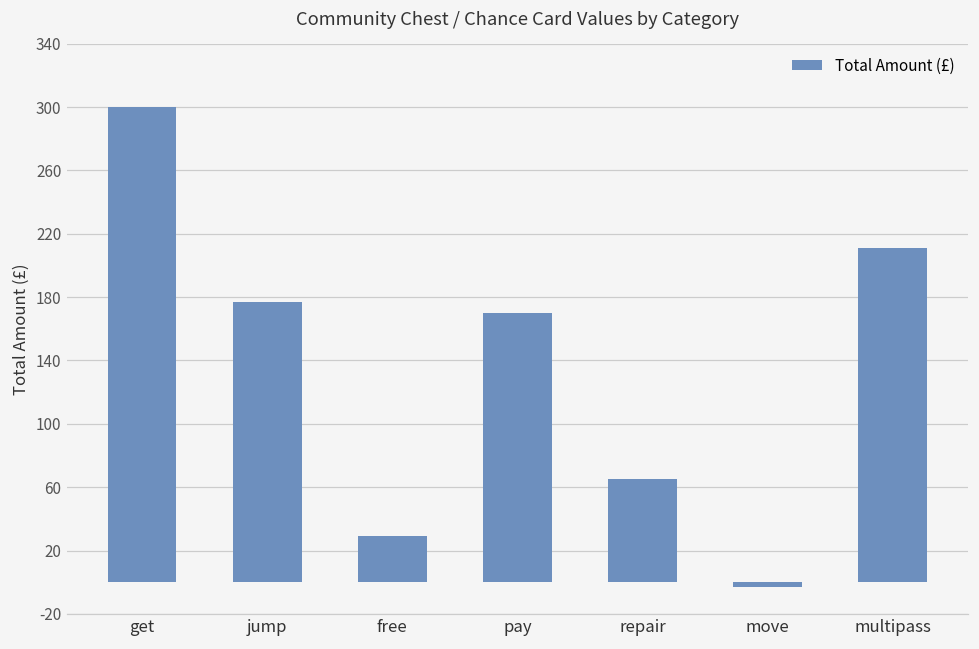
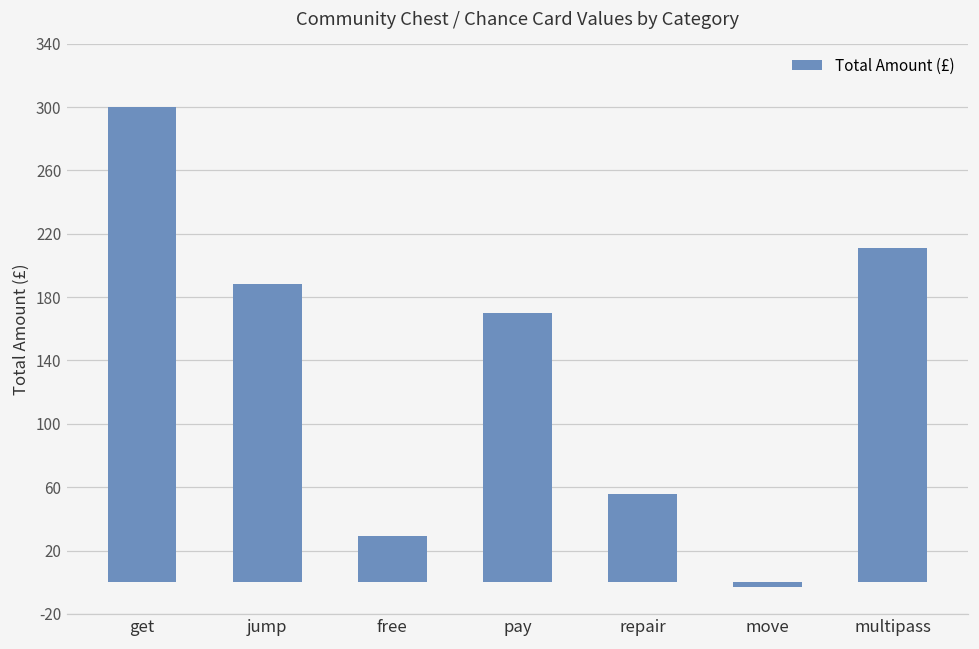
  {
    "get": 300,
-   "jump": 177,
+   "jump": 188,
    "free": 29,
    "pay": 170,
-   "repair": 65,
+   "repair": 56,
    "move": -3,
    "multipass": 211
  }
